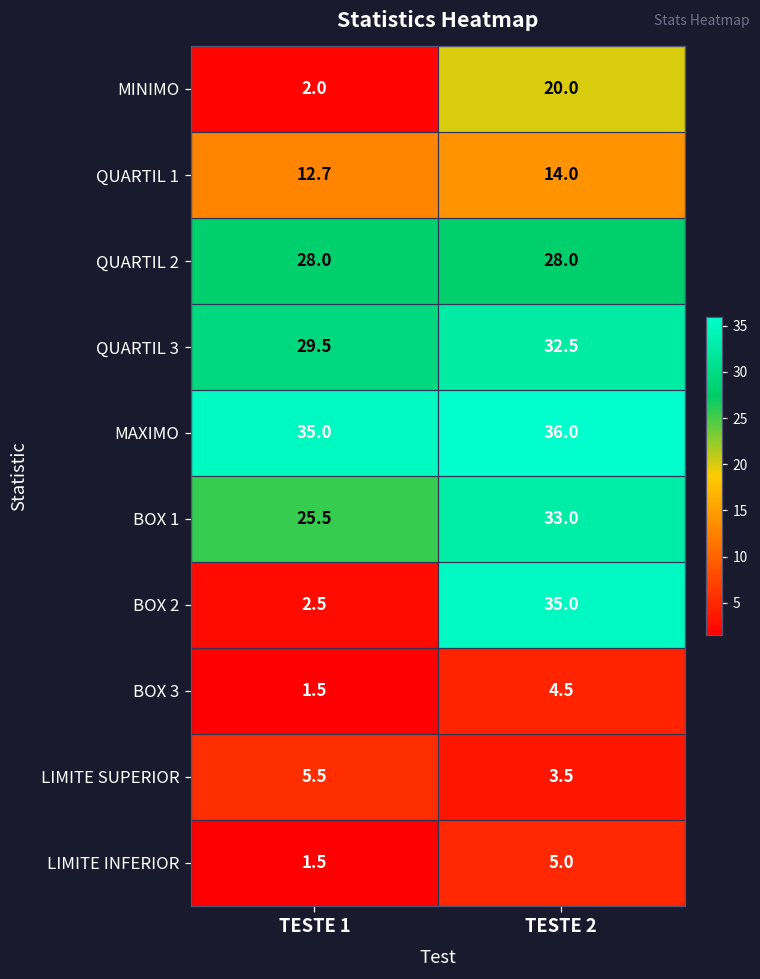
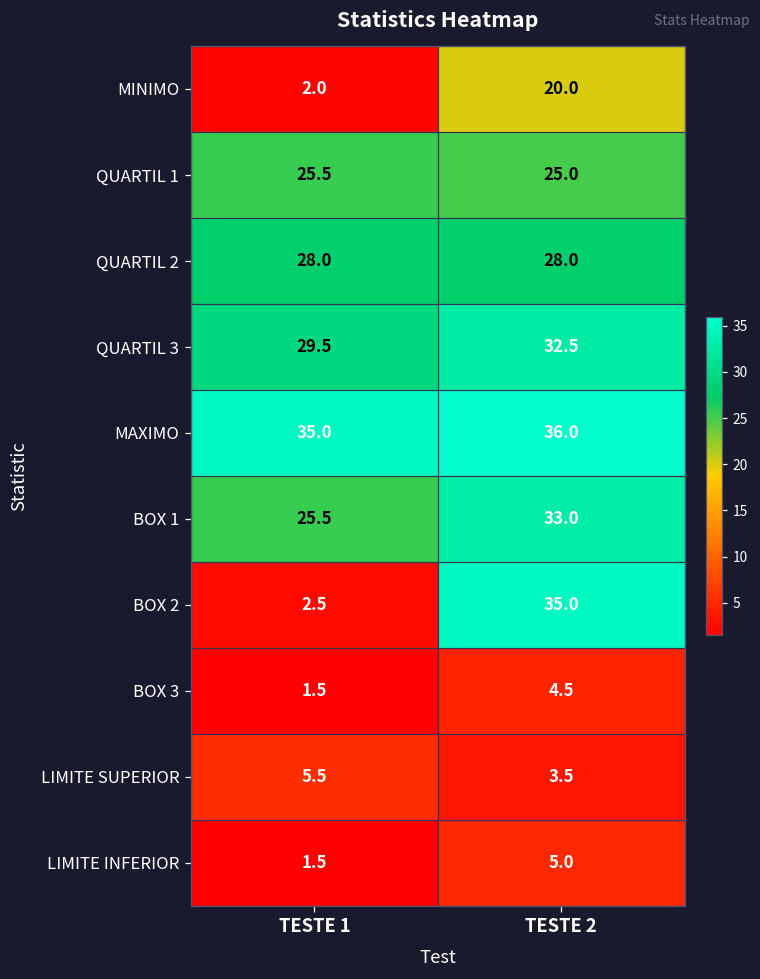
  {
    "MINIMO": {
      "TESTE 1": 2.0,
      "TESTE 2": 20.0
    },
    "QUARTIL 1": {
-     "TESTE 1": 12.7,
-     "TESTE 2": 14.0
+     "TESTE 1": 25.5,
+     "TESTE 2": 25.0
    },
    "QUARTIL 2": {
      "TESTE 1": 28.0,
      "TESTE 2": 28.0
    },
    "QUARTIL 3": {
      "TESTE 1": 29.5,
      "TESTE 2": 32.5
    },
    "MAXIMO": {
      "TESTE 1": 35.0,
      "TESTE 2": 36.0
    },
    "BOX 1": {
      "TESTE 1": 25.5,
      "TESTE 2": 33.0
    },
    "BOX 2": {
      "TESTE 1": 2.5,
      "TESTE 2": 35.0
    },
    "BOX 3": {
      "TESTE 1": 1.5,
      "TESTE 2": 4.5
    },
    "LIMITE SUPERIOR": {
      "TESTE 1": 5.5,
      "TESTE 2": 3.5
    },
    "LIMITE INFERIOR": {
      "TESTE 1": 1.5,
      "TESTE 2": 5.0
    }
  }
